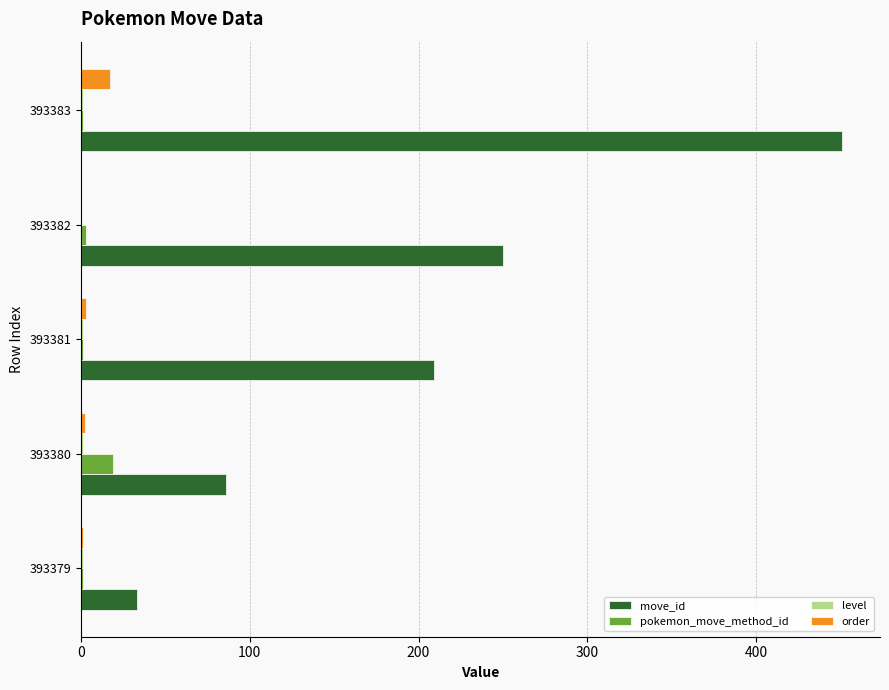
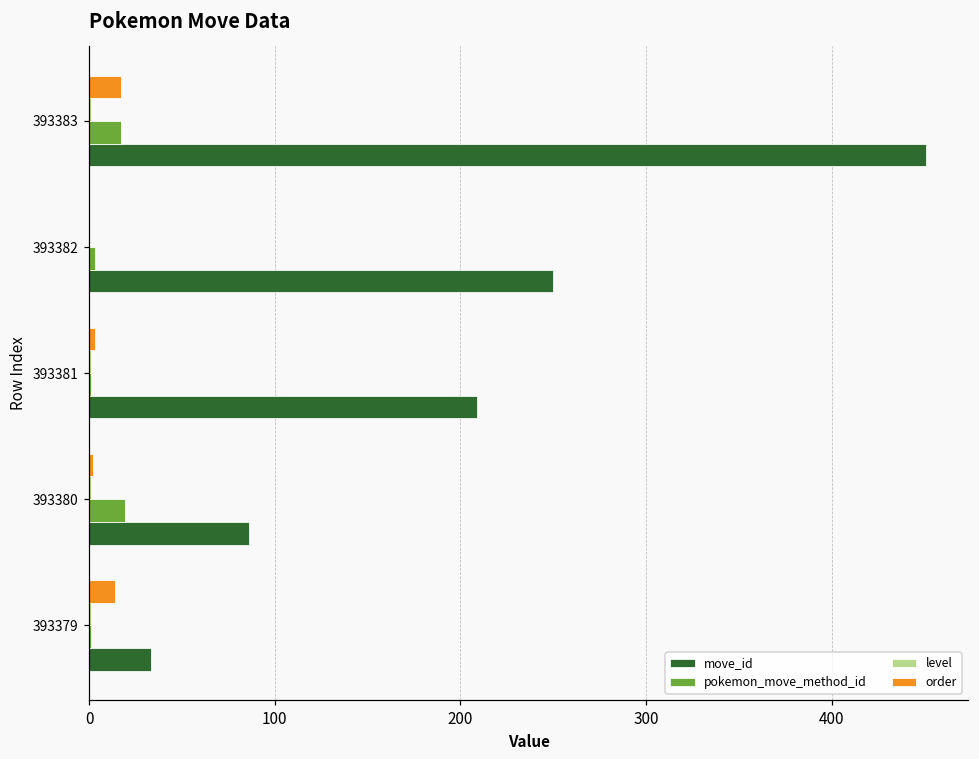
  {
    "move_id": {
      "393383": 451,
      "393382": 250,
      "393381": 209,
      "393380": 86,
      "393379": 33
    },
    "pokemon_move_method_id": {
-     "393383": 1,
+     "393383": 17,
      "393382": 3,
      "393380": 19
    },
    "level": {
      "393382": 0
    },
    "order": {
      "393383": 17,
      "393382": 0,
      "393381": 3,
      "393380": 2,
-     "393379": 1
+     "393379": 14
    }
  }
